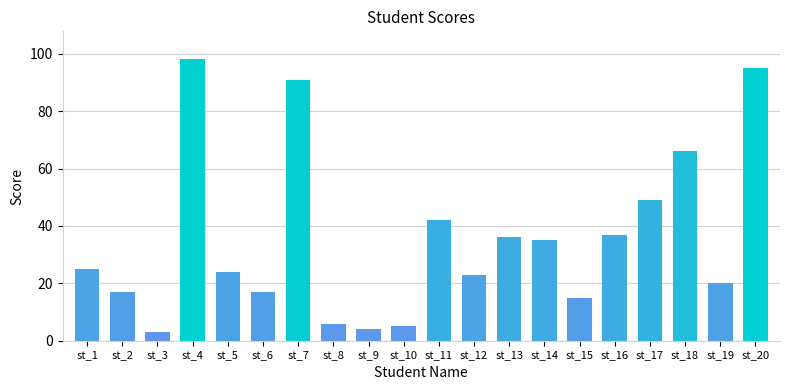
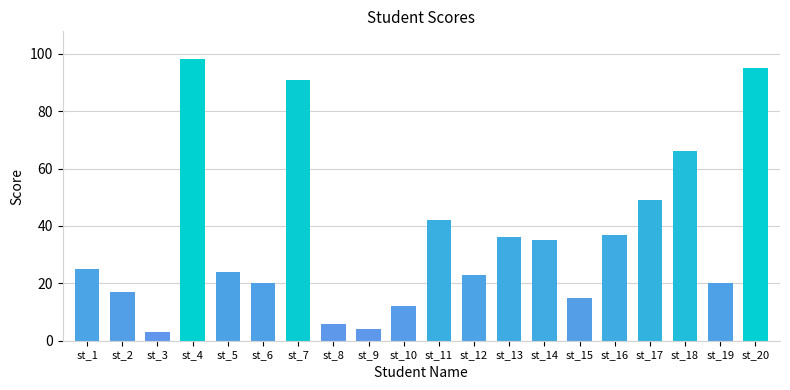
  {
    "st_1": 25,
    "st_2": 17,
    "st_3": 3,
    "st_4": 98,
    "st_5": 24,
-   "st_6": 17,
+   "st_6": 20,
    "st_7": 91,
    "st_8": 6,
    "st_9": 4,
-   "st_10": 5,
+   "st_10": 12,
    "st_11": 42,
    "st_12": 23,
    "st_13": 36,
    "st_14": 35,
    "st_15": 15,
    "st_16": 37,
    "st_17": 49,
    "st_18": 66,
    "st_19": 20,
    "st_20": 95
  }
